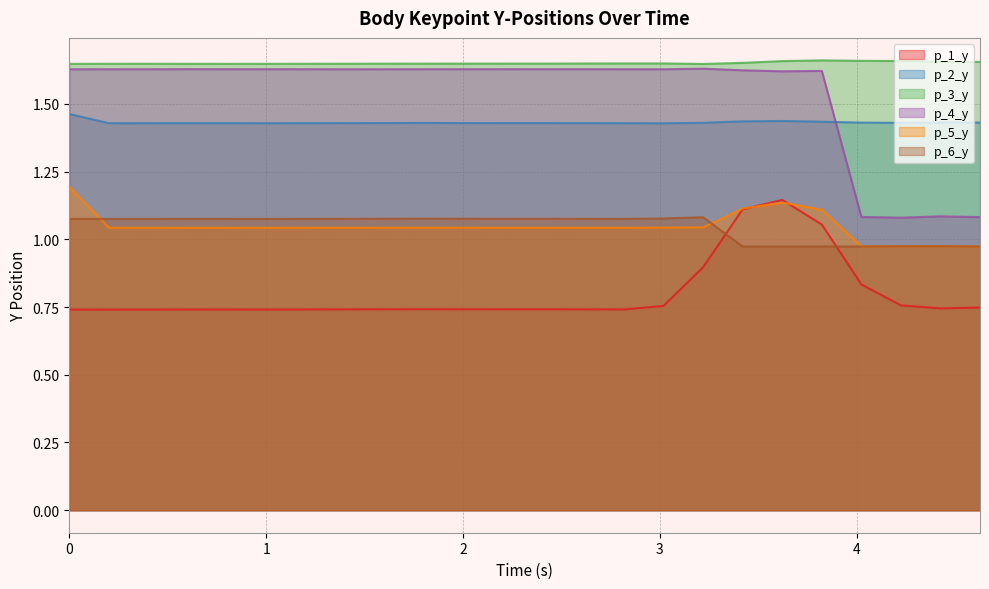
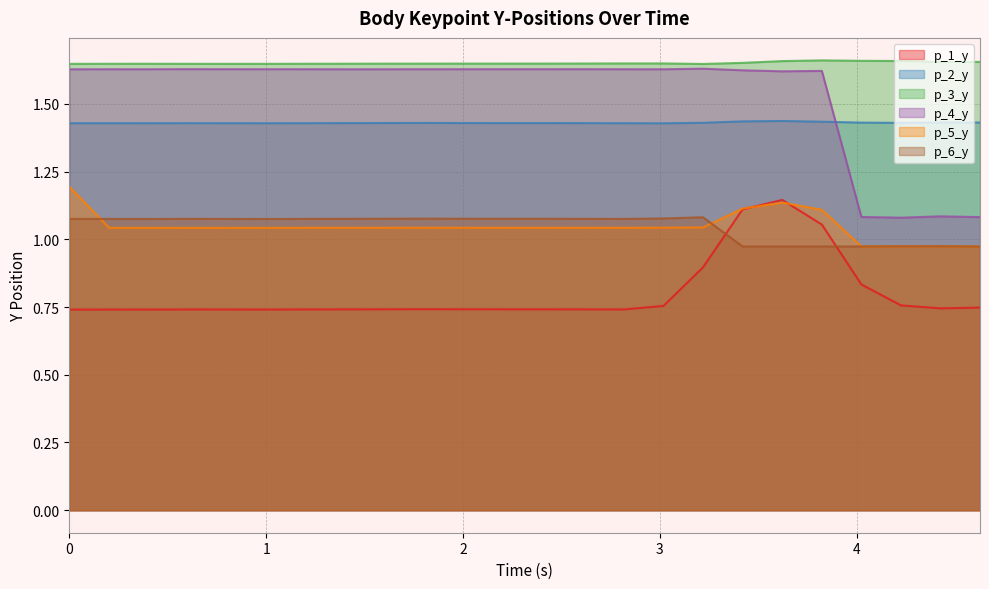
  {
    "p_2_y": {
-     "0": 1.46
+     "0": 1.43
    },
    "p_3_y": {
      "0": 1.65
    },
    "p_4_y": {
      "0": 1.63
    },
    "p_5_y": {
      "0": 1.19
    }
  }
